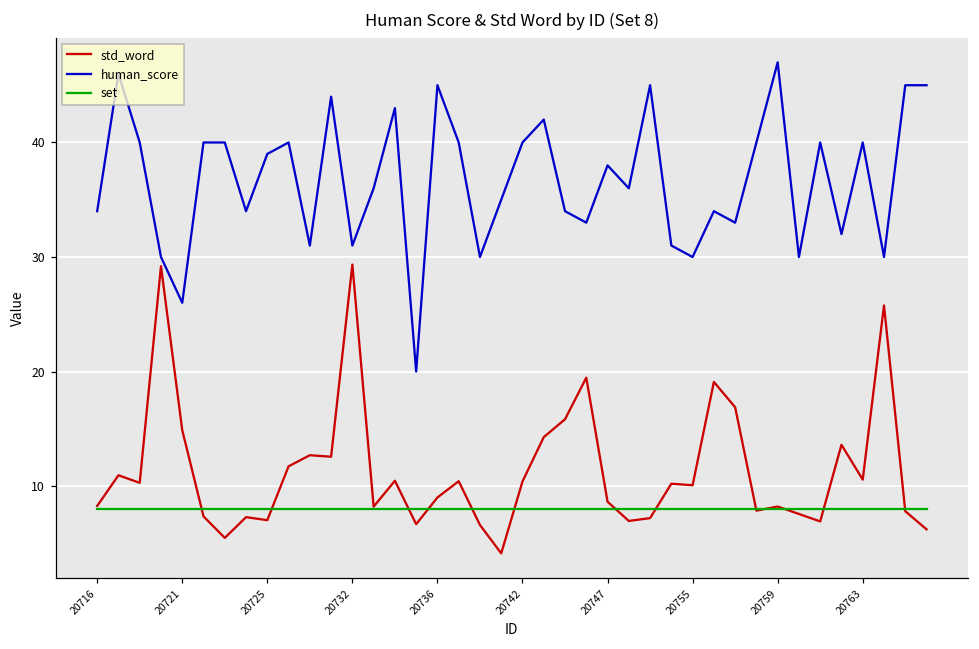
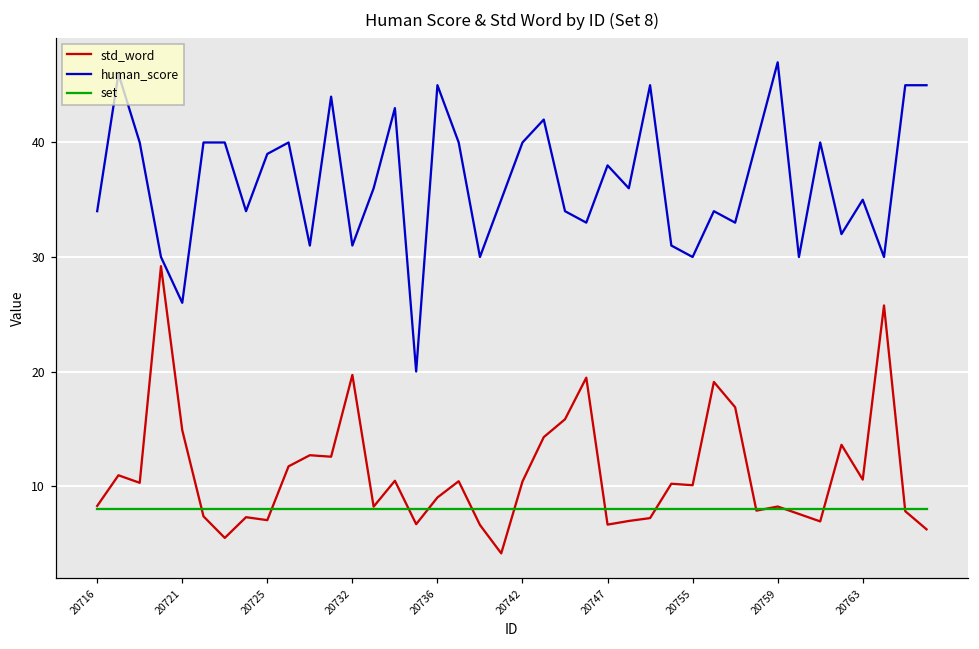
  {
    "std_word": {
      "20716": 8.3,
      "20721": 14.9,
      "20725": 7.0,
-     "20732": 29.3,
+     "20732": 19.7,
      "20736": 9.0,
      "20742": 10.4,
-     "20747": 8.6,
+     "20747": 6.6,
      "20755": 10.1,
      "20763": 10.6
    },
    "human_score": {
      "20716": 34,
      "20721": 26,
      "20725": 39,
      "20732": 31,
      "20736": 45,
      "20742": 40,
      "20747": 38,
      "20755": 30,
      "20759": 47,
-     "20763": 40
+     "20763": 35
    },
    "set": {
      "20716": 8.0,
      "20721": 8.0,
      "20725": 8.0,
      "20732": 8.0,
      "20736": 8.0,
      "20742": 8.0,
      "20747": 8.0,
      "20755": 8.0,
      "20763": 8.0
    }
  }
